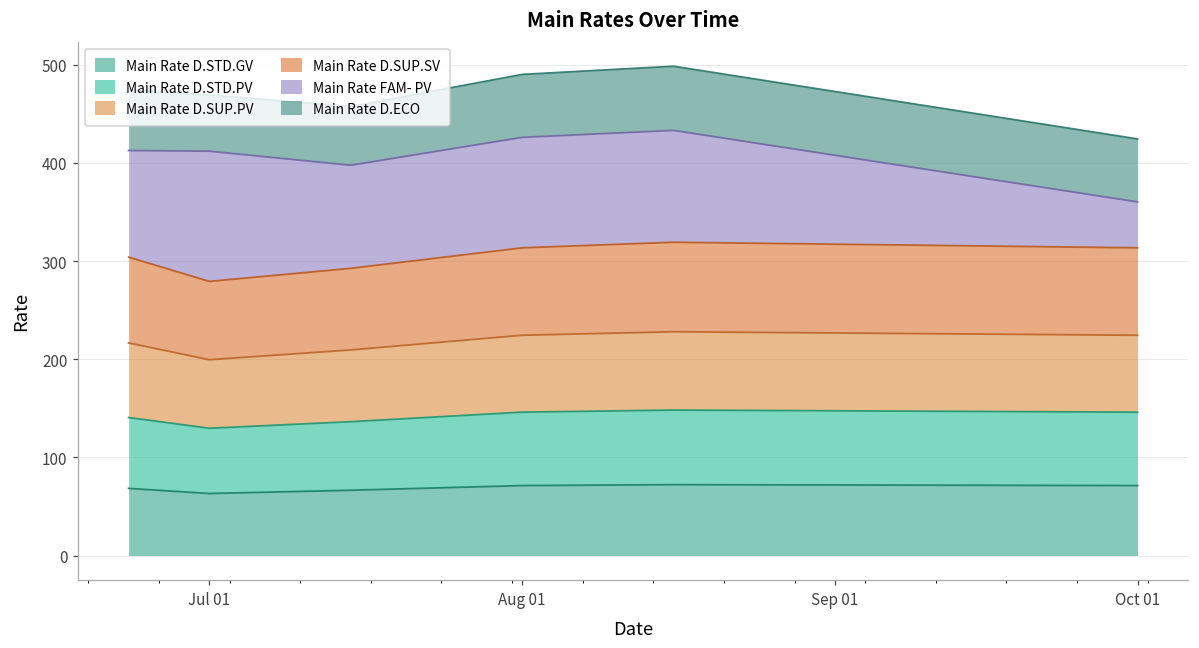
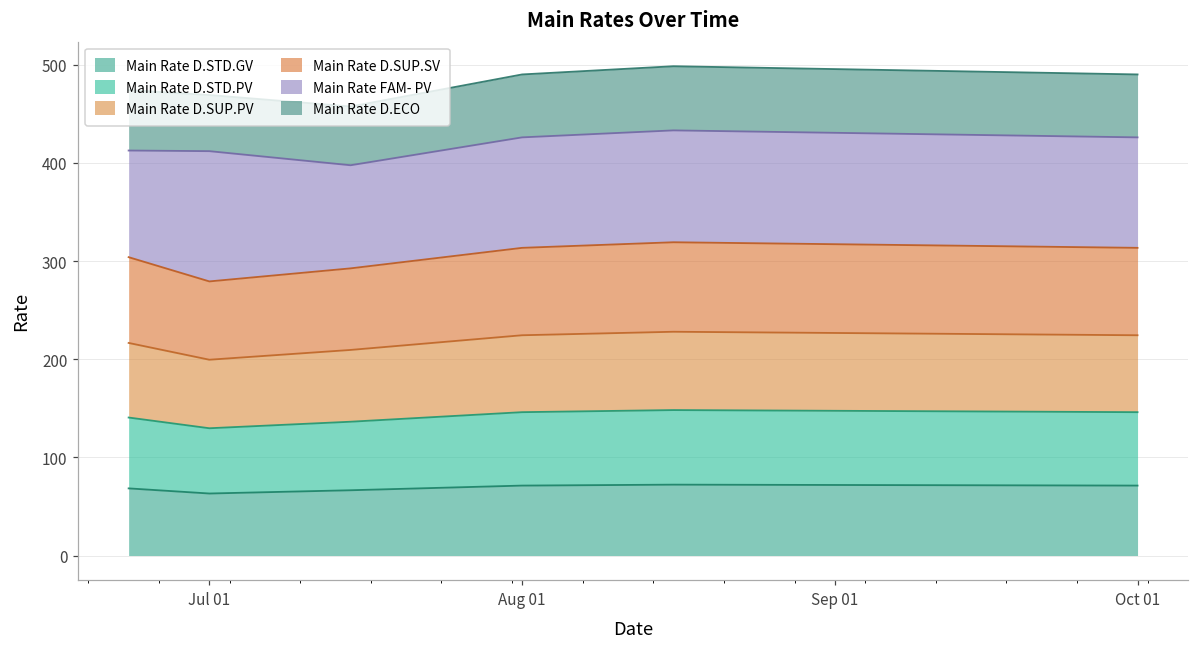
  {
    "Main Rate FAM- PV": {
      "Jul 01": 130,
      "Aug 01": 110,
-     "Oct 01": 50
+     "Oct 01": 110
    }
  }
